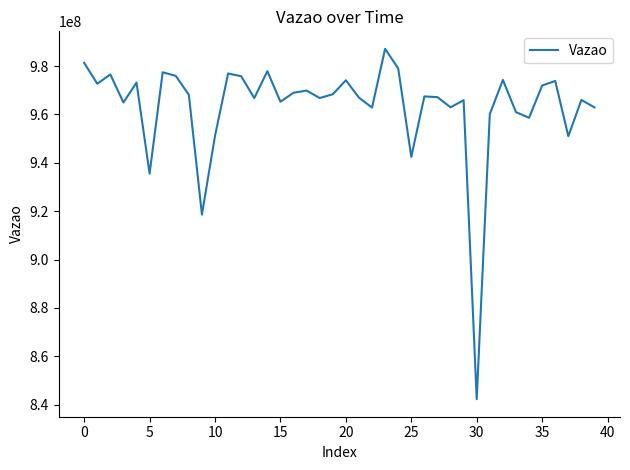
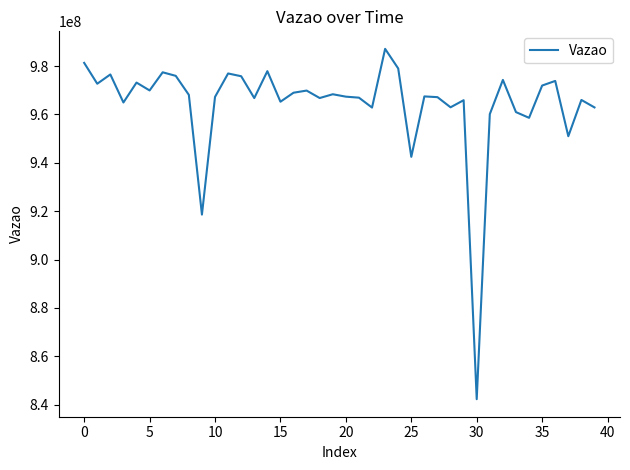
  {
    "0": 981000000,
-   "5": 936000000,
-   "10": 951000000,
+   "5": 970000000,
+   "10": 967000000,
    "15": 965000000,
-   "20": 974000000,
+   "20": 967000000,
    "25": 942000000,
    "30": 842000000,
    "35": 972000000
  }
